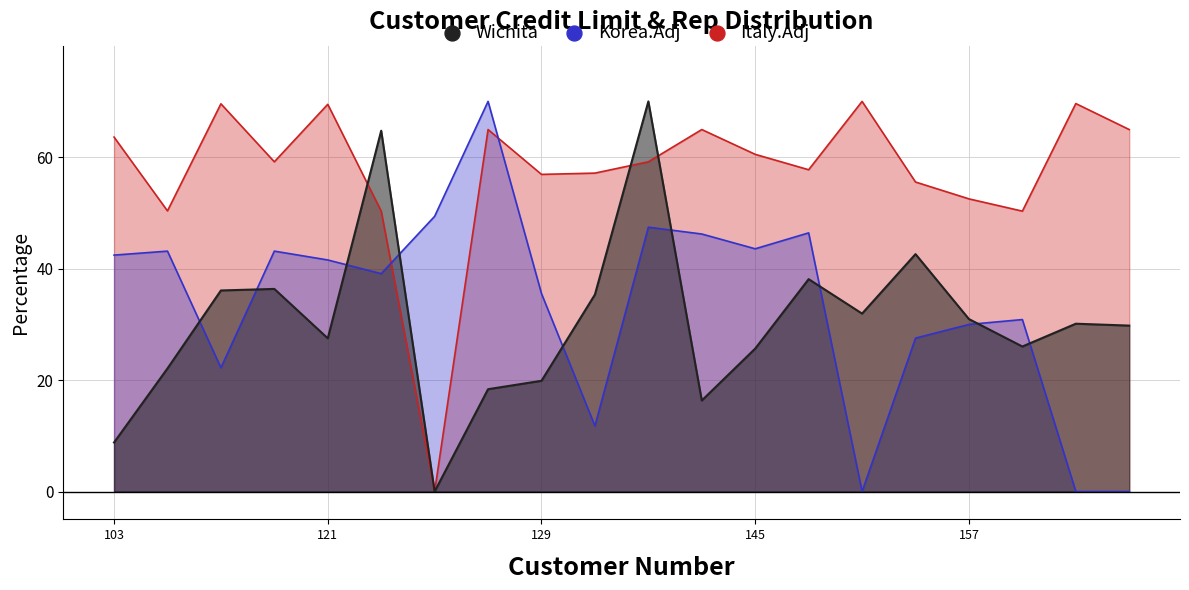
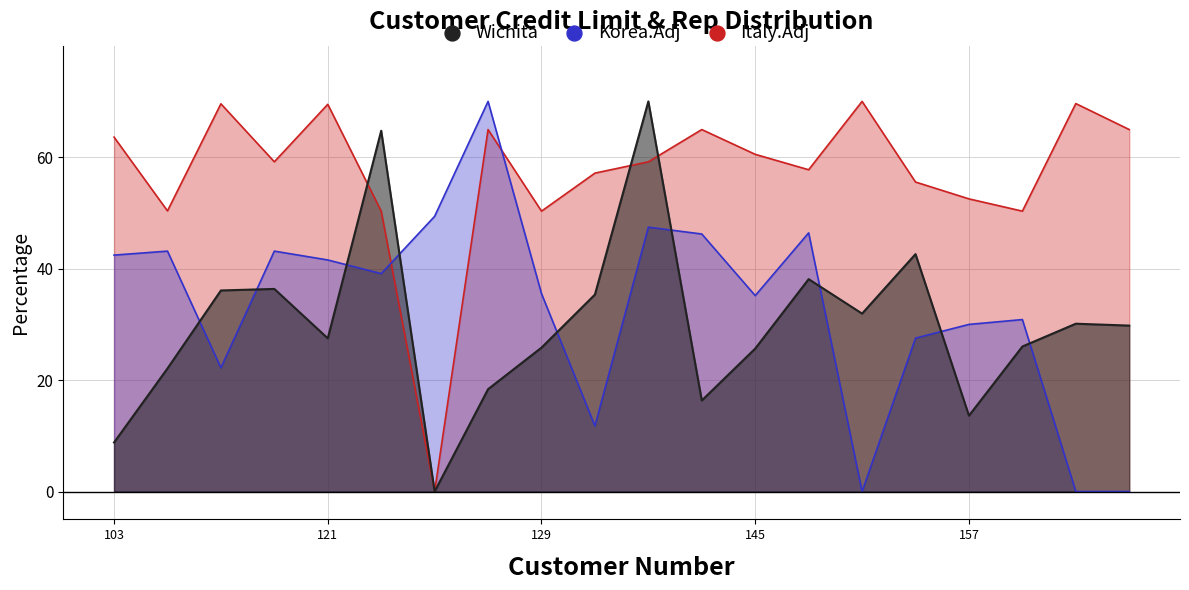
  {
    "Italy.Adj": {
      "103": 64,
      "121": 69,
-     "129": 57,
+     "129": 50,
      "145": 60,
      "157": 53
    },
    "Korea.Adj": {
      "103": 42,
      "121": 42,
      "129": 36,
-     "145": 44,
+     "145": 35,
      "157": 30
    },
    "Wichita": {
      "103": 9,
      "121": 27,
-     "129": 20,
+     "129": 26,
      "145": 26,
-     "157": 31
+     "157": 14
    }
  }
